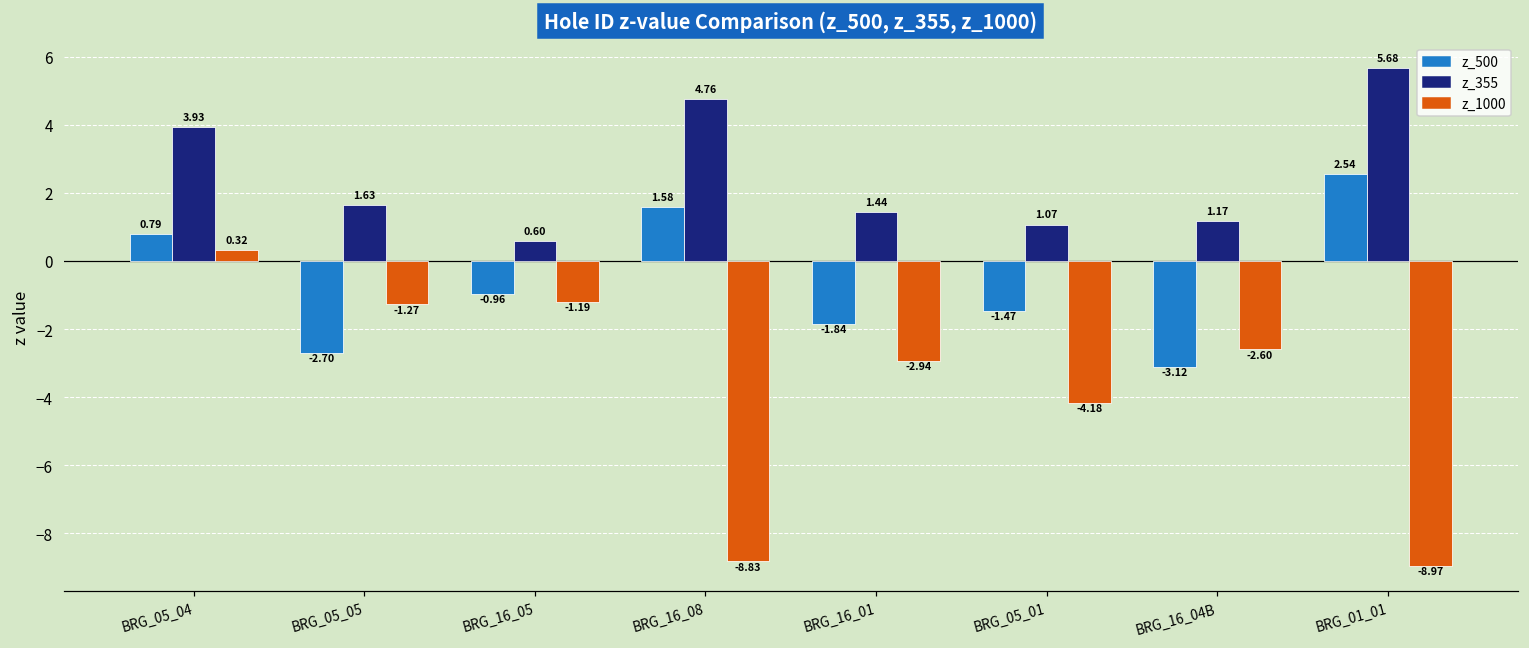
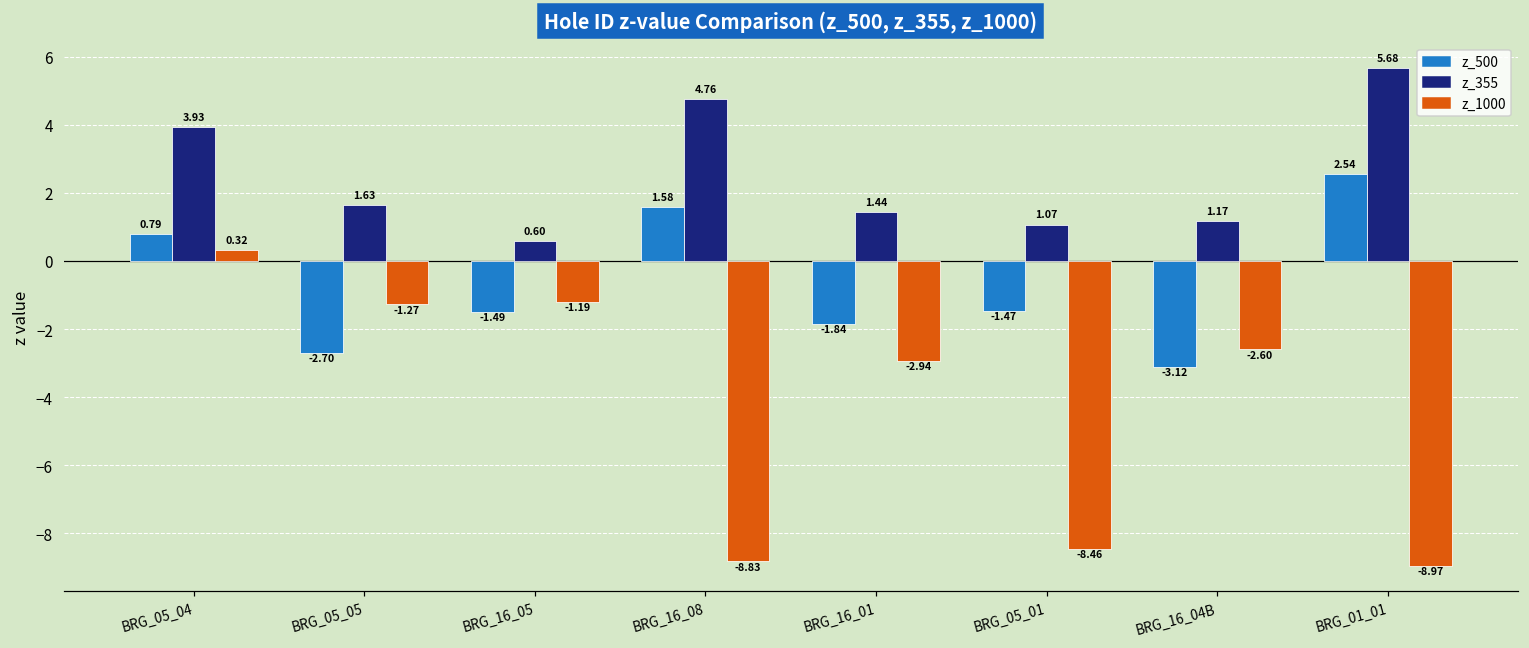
  {
    "z_500": {
      "BRG_05_04": 0.79,
      "BRG_05_05": -2.70,
-     "BRG_16_05": -0.96,
+     "BRG_16_05": -1.49,
      "BRG_16_08": 1.58,
      "BRG_16_01": -1.84,
      "BRG_05_01": -1.47,
      "BRG_16_04B": -3.12,
      "BRG_01_01": 2.54
    },
    "z_355": {
      "BRG_05_04": 3.93,
      "BRG_05_05": 1.63,
      "BRG_16_05": 0.60,
      "BRG_16_08": 4.76,
      "BRG_16_01": 1.44,
      "BRG_05_01": 1.07,
      "BRG_16_04B": 1.17,
      "BRG_01_01": 5.68
    },
    "z_1000": {
      "BRG_05_04": 0.32,
      "BRG_05_05": -1.27,
      "BRG_16_05": -1.19,
      "BRG_16_08": -8.83,
      "BRG_16_01": -2.94,
-     "BRG_05_01": -4.18,
+     "BRG_05_01": -8.46,
      "BRG_16_04B": -2.60,
      "BRG_01_01": -8.97
    }
  }
